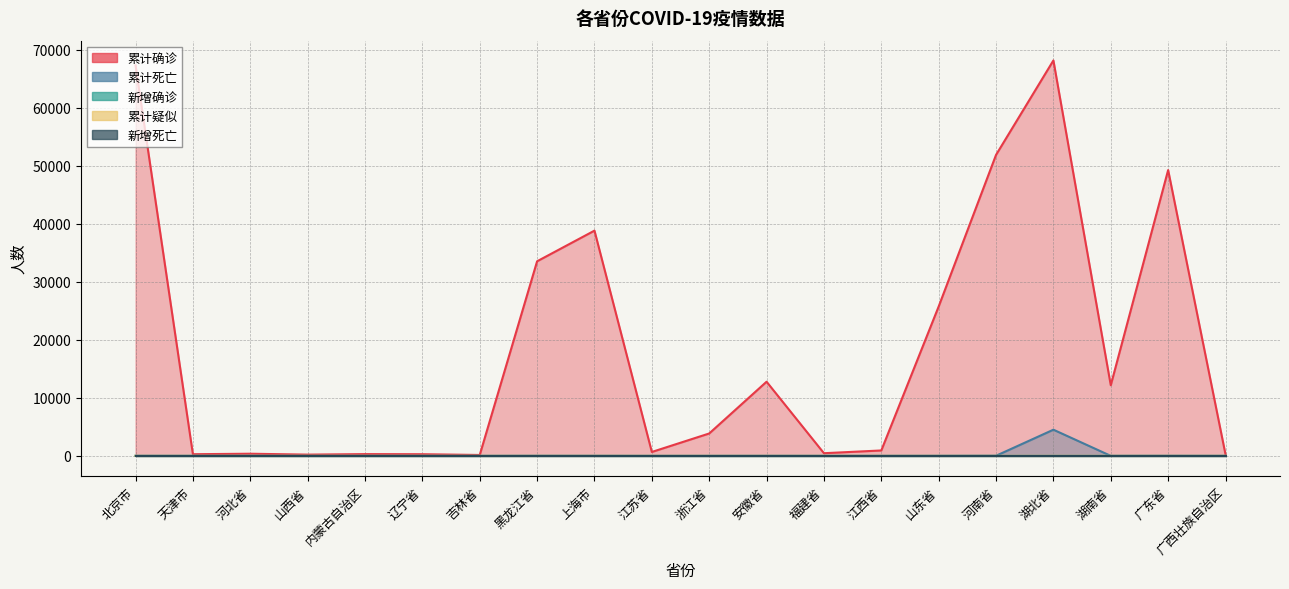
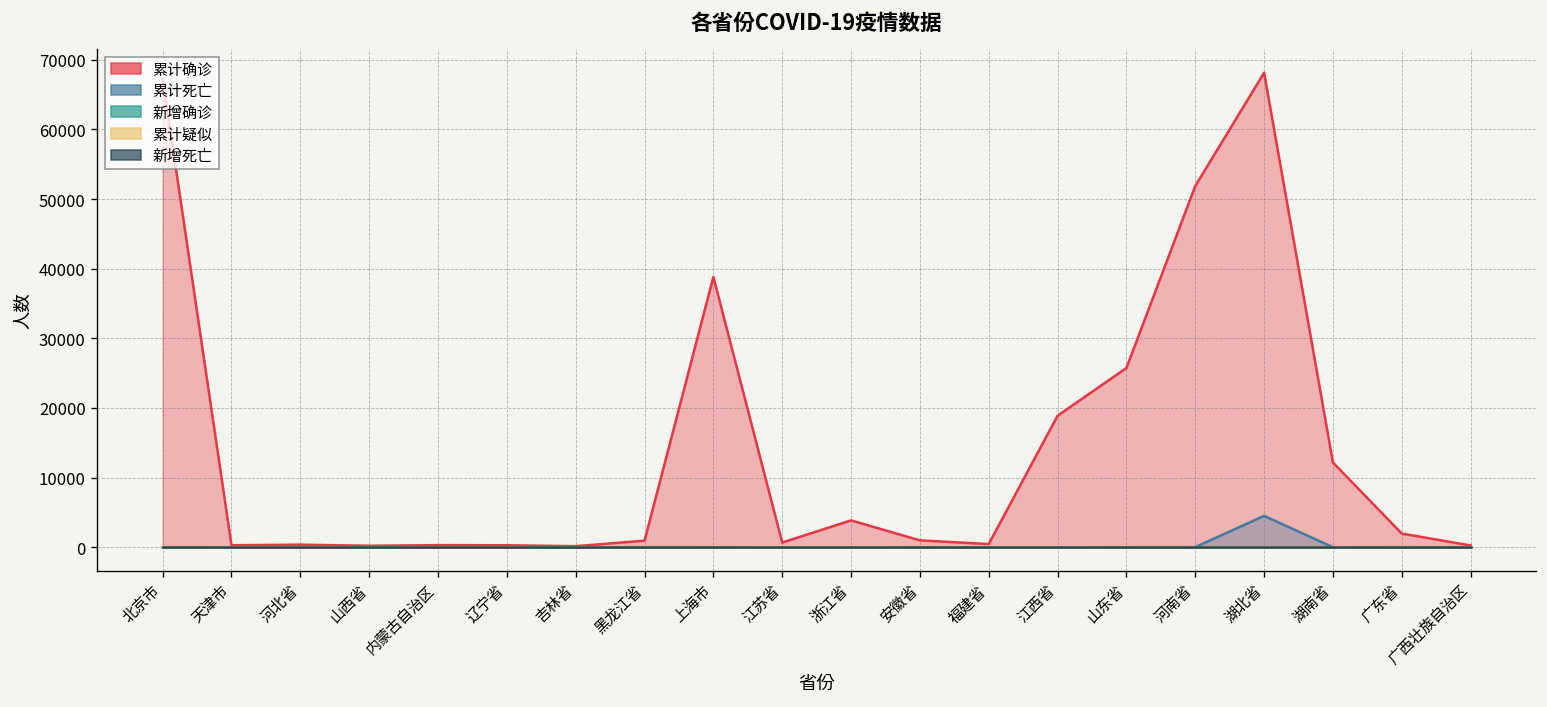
  {
    "累计确诊": {
-     "黑龙江省": 34000,
+     "黑龙江省": 1000,
      "上海市": 39000,
      "江苏省": 1000,
      "浙江省": 4000,
-     "安徽省": 13000,
+     "安徽省": 1000,
      "福建省": 0,
-     "江西省": 1000,
+     "江西省": 19000,
      "山东省": 26000,
      "河南省": 52000,
      "湖北省": 68000,
      "湖南省": 12000,
-     "广东省": 49000
+     "广东省": 2000
    }
  }
